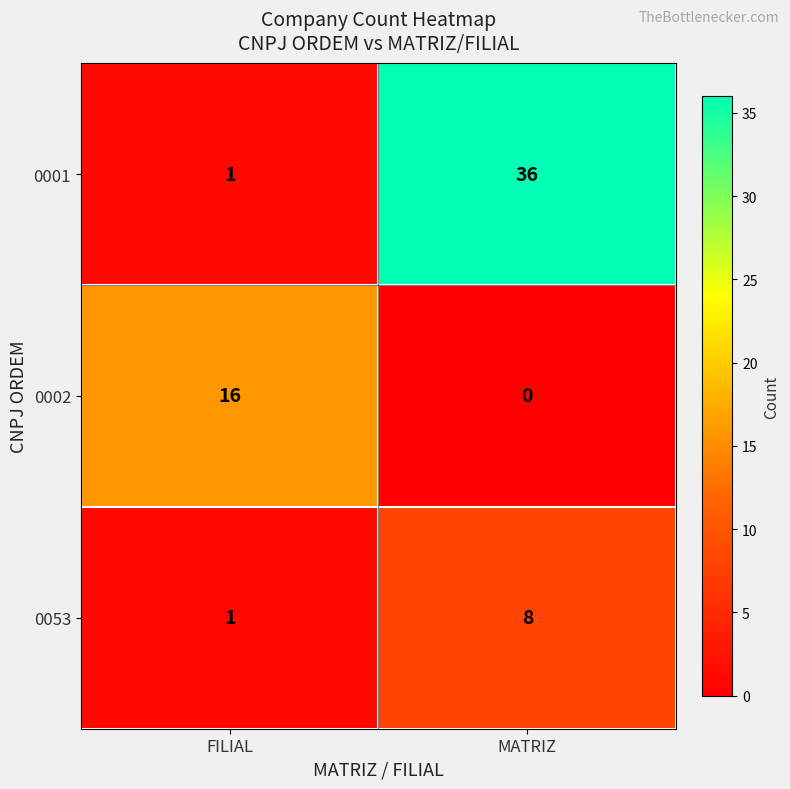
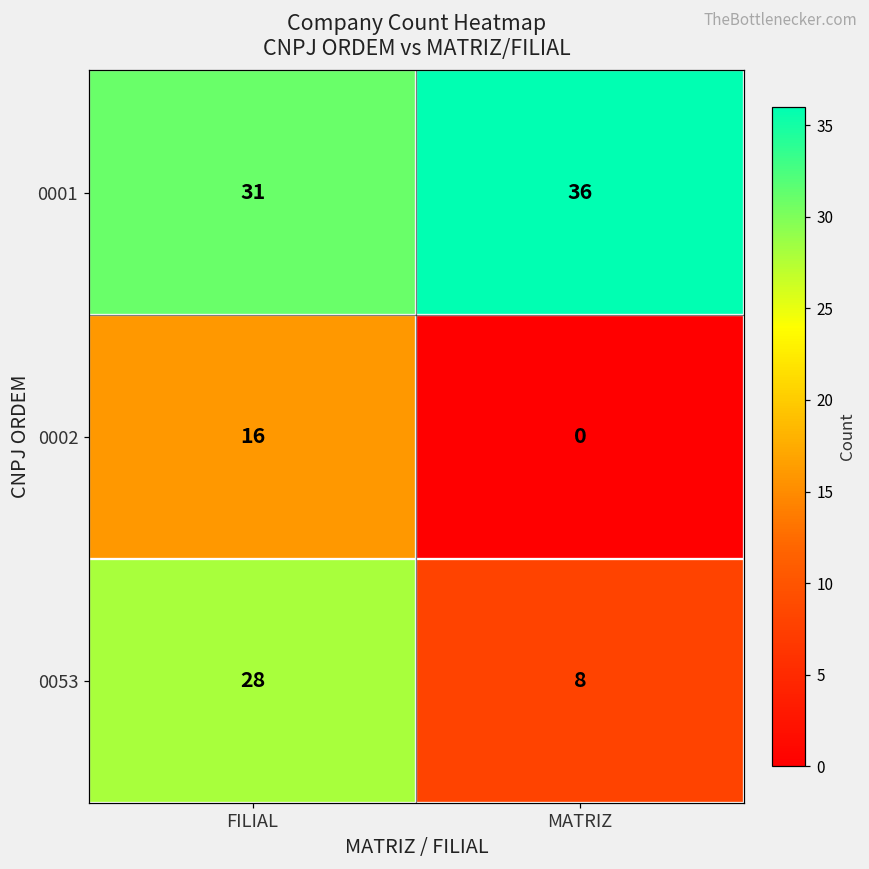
  {
    "0001": {
-     "FILIAL": 1,
+     "FILIAL": 31,
      "MATRIZ": 36
    },
    "0002": {
      "FILIAL": 16,
      "MATRIZ": 0
    },
    "0053": {
-     "FILIAL": 1,
+     "FILIAL": 28,
      "MATRIZ": 8
    }
  }
